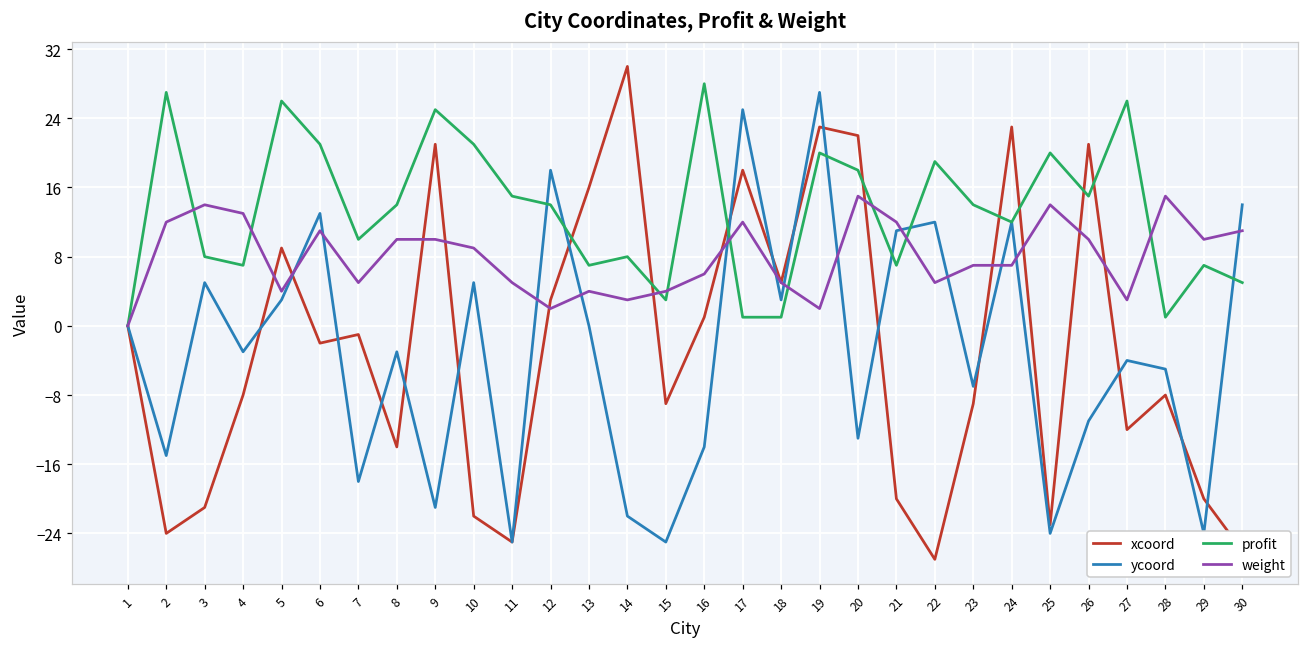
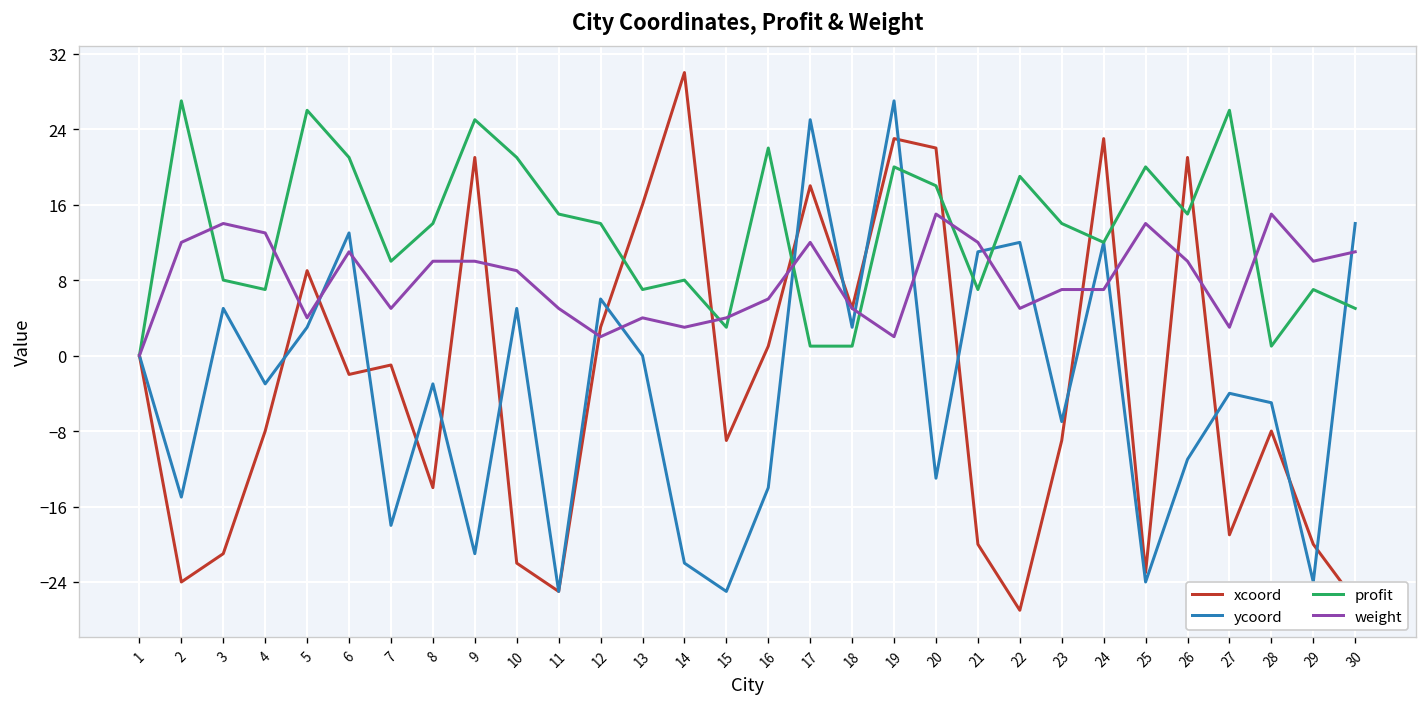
  {
    "xcoord": {
      "2": -24,
      "3": -21,
      "4": -8,
      "5": 9,
      "6": -2,
      "7": -1,
      "8": -14,
      "9": 21,
      "10": -22,
      "12": 3,
      "13": 16,
      "14": 30,
      "15": -9,
      "16": 1,
      "17": 18,
      "19": 23,
      "20": 22,
      "21": -20,
      "22": -27,
      "23": -9,
      "24": 23,
      "25": -23,
      "26": 21,
-     "27": -12,
+     "27": -19,
      "28": -8,
      "29": -20
    },
    "ycoord": {
      "2": -15,
      "3": 5,
      "4": -3,
      "5": 3,
      "6": 13,
      "7": -18,
      "8": -3,
      "9": -21,
      "10": 5,
-     "12": 18,
+     "12": 6,
      "13": 0,
      "14": -22,
      "15": -25,
      "16": -14,
      "17": 25,
      "18": 3,
      "19": 27,
      "20": -13,
      "21": 11,
      "22": 12,
      "23": -7,
      "25": -24,
      "26": -11,
      "27": -4,
      "28": -5,
      "30": 14
    },
    "profit": {
      "2": 27,
      "3": 8,
      "4": 7,
      "5": 26,
      "6": 21,
      "7": 10,
      "8": 14,
      "9": 25,
      "10": 21,
      "11": 15,
      "12": 14,
      "13": 7,
      "14": 8,
      "15": 3,
-     "16": 28,
+     "16": 22,
      "17": 1,
      "18": 1,
      "19": 20,
      "20": 18,
      "21": 7,
      "22": 19,
      "23": 14,
      "25": 20,
      "26": 15,
      "27": 26,
      "28": 1,
      "29": 7,
      "30": 5
    },
    "weight": {
      "2": 12,
      "3": 14,
      "4": 13,
      "5": 4,
      "6": 11,
      "7": 5,
      "8": 10,
      "9": 10,
      "10": 9,
      "11": 5,
      "12": 2,
      "13": 4,
      "14": 3,
      "15": 4,
      "16": 6,
      "17": 12,
      "19": 2,
      "20": 15,
      "21": 12,
      "22": 5,
      "23": 7,
      "24": 7,
      "25": 14,
      "26": 10,
      "27": 3,
      "28": 15,
      "29": 10,
      "30": 11
    }
  }
